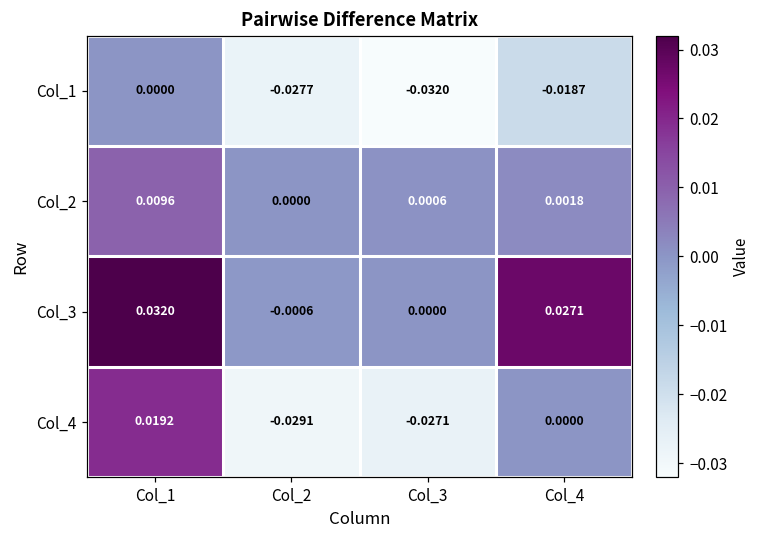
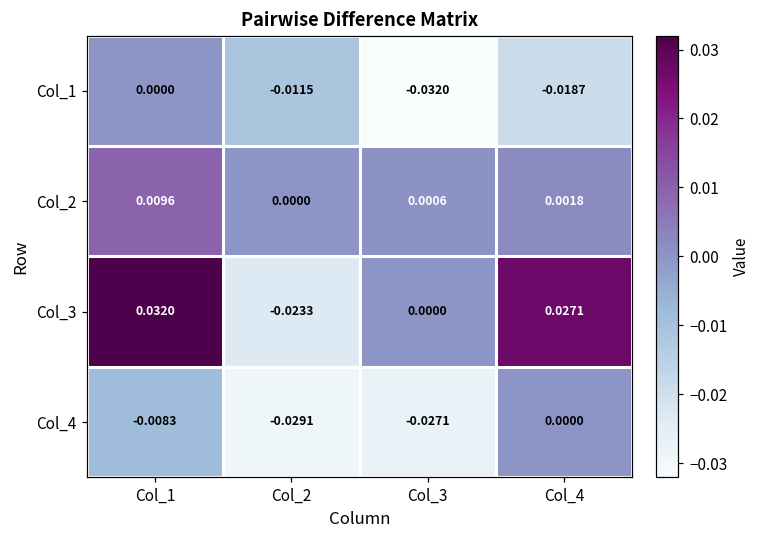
  {
    "Col_1": {
      "Col_1": 0.0000,
-     "Col_2": -0.0277,
+     "Col_2": -0.0115,
      "Col_3": -0.0320,
      "Col_4": -0.0187
    },
    "Col_2": {
      "Col_1": 0.0096,
      "Col_2": 0.0000,
      "Col_3": 0.0006,
      "Col_4": 0.0018
    },
    "Col_3": {
      "Col_1": 0.0320,
-     "Col_2": -0.0006,
+     "Col_2": -0.0233,
      "Col_3": 0.0000,
      "Col_4": 0.0271
    },
    "Col_4": {
-     "Col_1": 0.0192,
+     "Col_1": -0.0083,
      "Col_2": -0.0291,
      "Col_3": -0.0271,
      "Col_4": 0.0000
    }
  }
